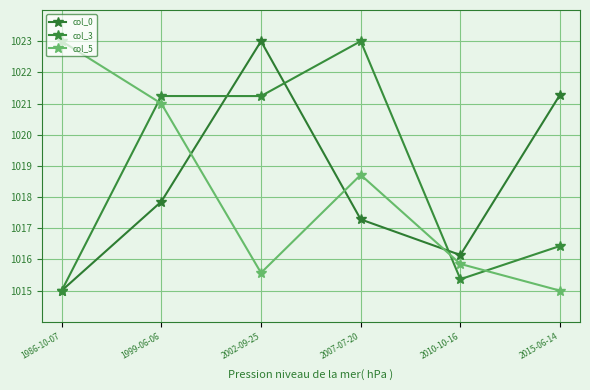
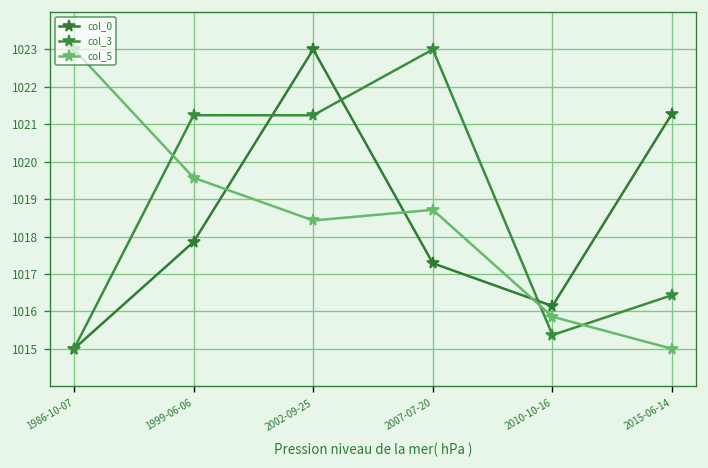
  {
    "col_5": {
-     "1999-06-06": 1021.0,
-     "2002-09-25": 1015.6,
+     "1999-06-06": 1019.6,
+     "2002-09-25": 1018.4,
      "2007-07-20": 1018.7,
      "2010-10-16": 1015.9,
      "2015-06-14": 1015.0
    }
  }
